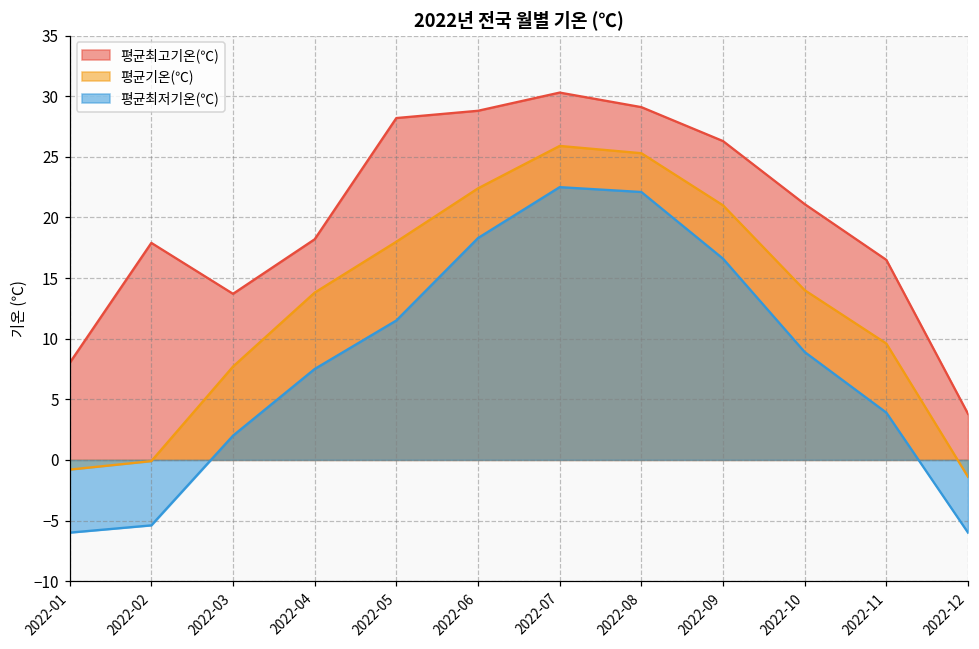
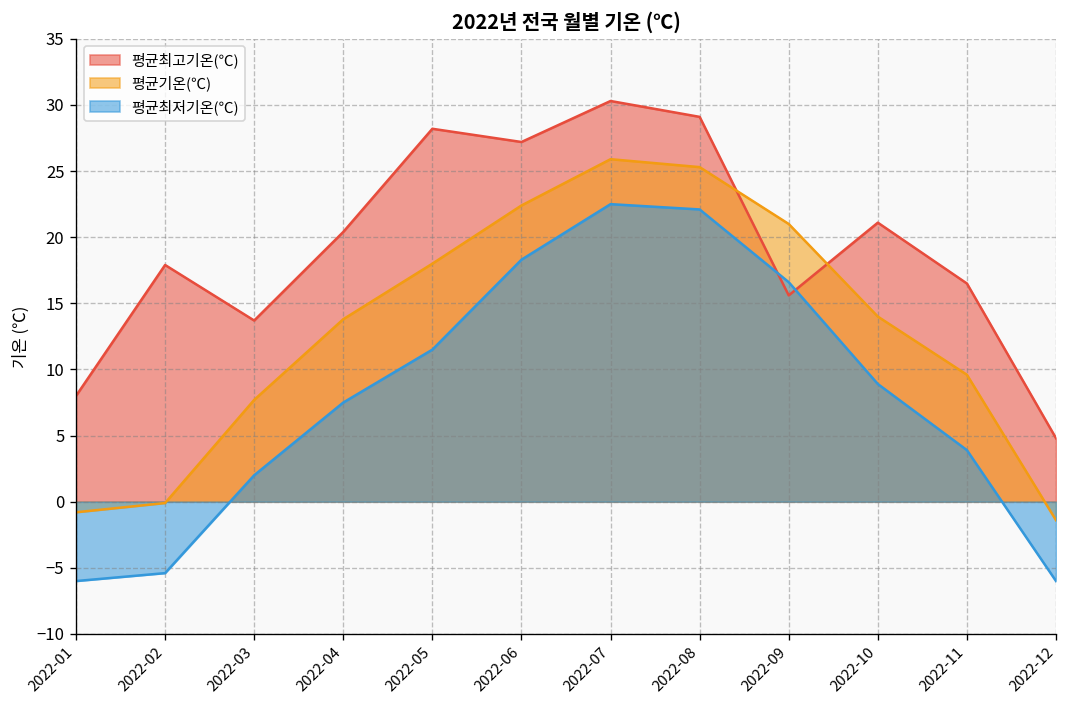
  {
    "평균최고기온(℃)": {
      "2022-01": 8.0,
      "2022-02": 17.9,
      "2022-03": 13.7,
-     "2022-04": 18.2,
+     "2022-04": 20.4,
      "2022-05": 28.2,
-     "2022-06": 28.8,
+     "2022-06": 27.2,
      "2022-07": 30.3,
      "2022-08": 29.1,
-     "2022-09": 26.3,
+     "2022-09": 15.6,
      "2022-10": 21.1,
      "2022-11": 16.5,
-     "2022-12": 3.8
+     "2022-12": 4.8
    }
  }
